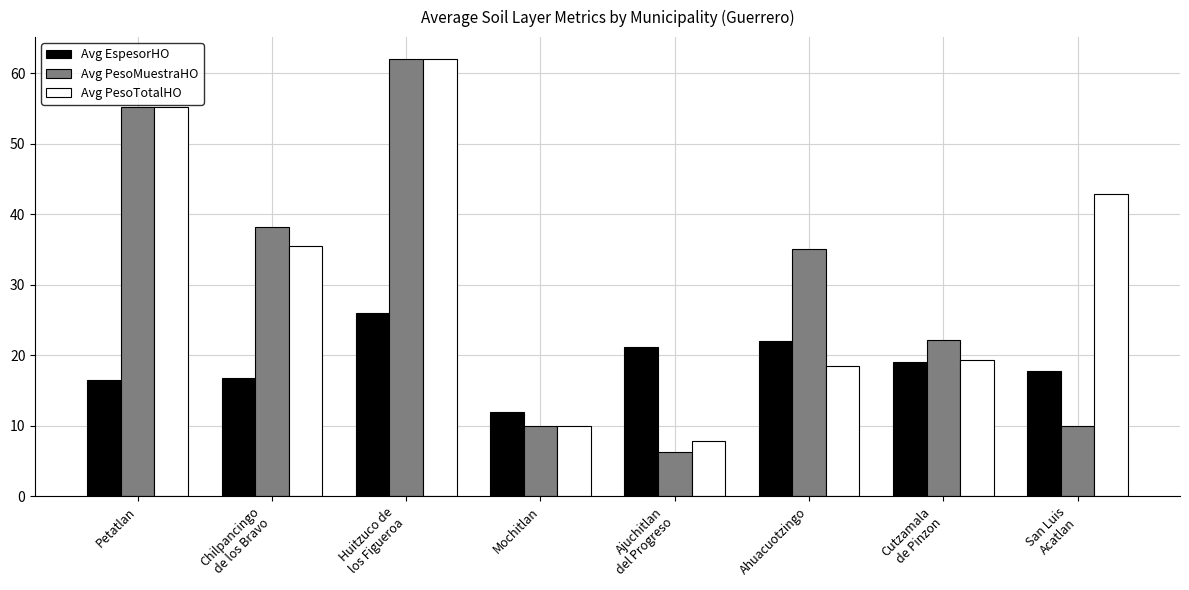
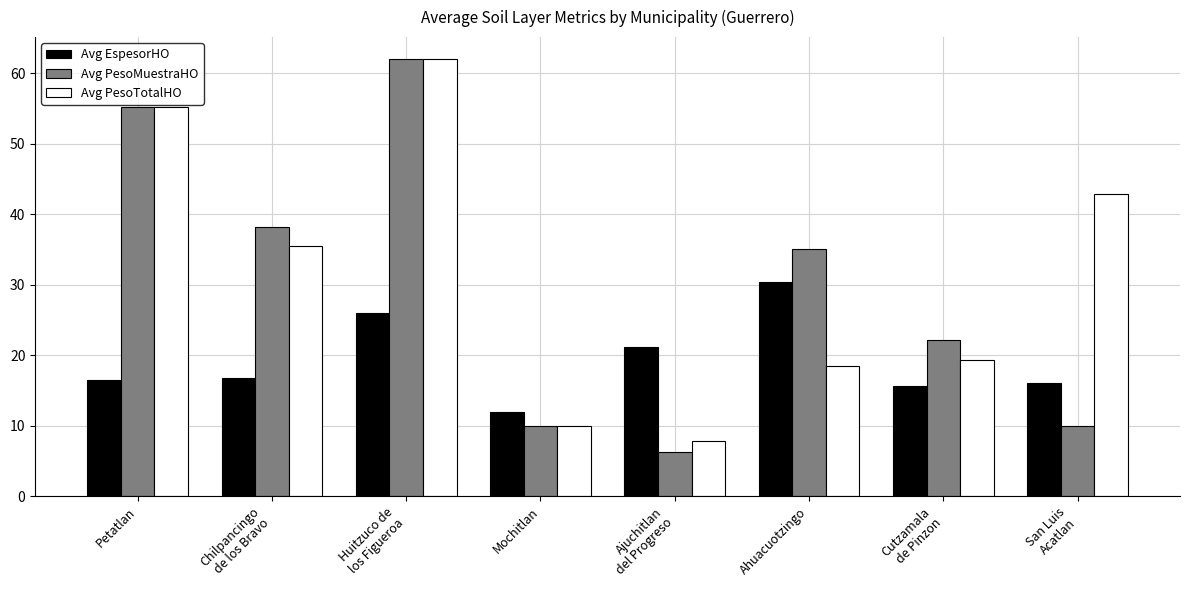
  {
    "Avg EspesorHO": {
      "Petatlan": 16,
      "Chilpancingo de los Bravo": 17,
      "Huitzuco de los Figueroa": 26,
      "Mochitlan": 12,
      "Ajuchitlan del Progreso": 21,
-     "Ahuacuotzingo": 22,
-     "Cutzamala de Pinzon": 19,
-     "San Luis Acatlan": 18
+     "Ahuacuotzingo": 30,
+     "Cutzamala de Pinzon": 16,
+     "San Luis Acatlan": 16
    },
    "Avg PesoMuestraHO": {
      "Petatlan": 55,
      "Chilpancingo de los Bravo": 38,
      "Huitzuco de los Figueroa": 62,
      "Mochitlan": 10,
      "Ajuchitlan del Progreso": 6,
      "Ahuacuotzingo": 35,
      "Cutzamala de Pinzon": 22,
      "San Luis Acatlan": 10
    },
    "Avg PesoTotalHO": {
      "Petatlan": 55,
      "Chilpancingo de los Bravo": 36,
      "Huitzuco de los Figueroa": 62,
      "Mochitlan": 10,
      "Ajuchitlan del Progreso": 8,
      "Ahuacuotzingo": 19,
      "Cutzamala de Pinzon": 19,
      "San Luis Acatlan": 43
    }
  }
